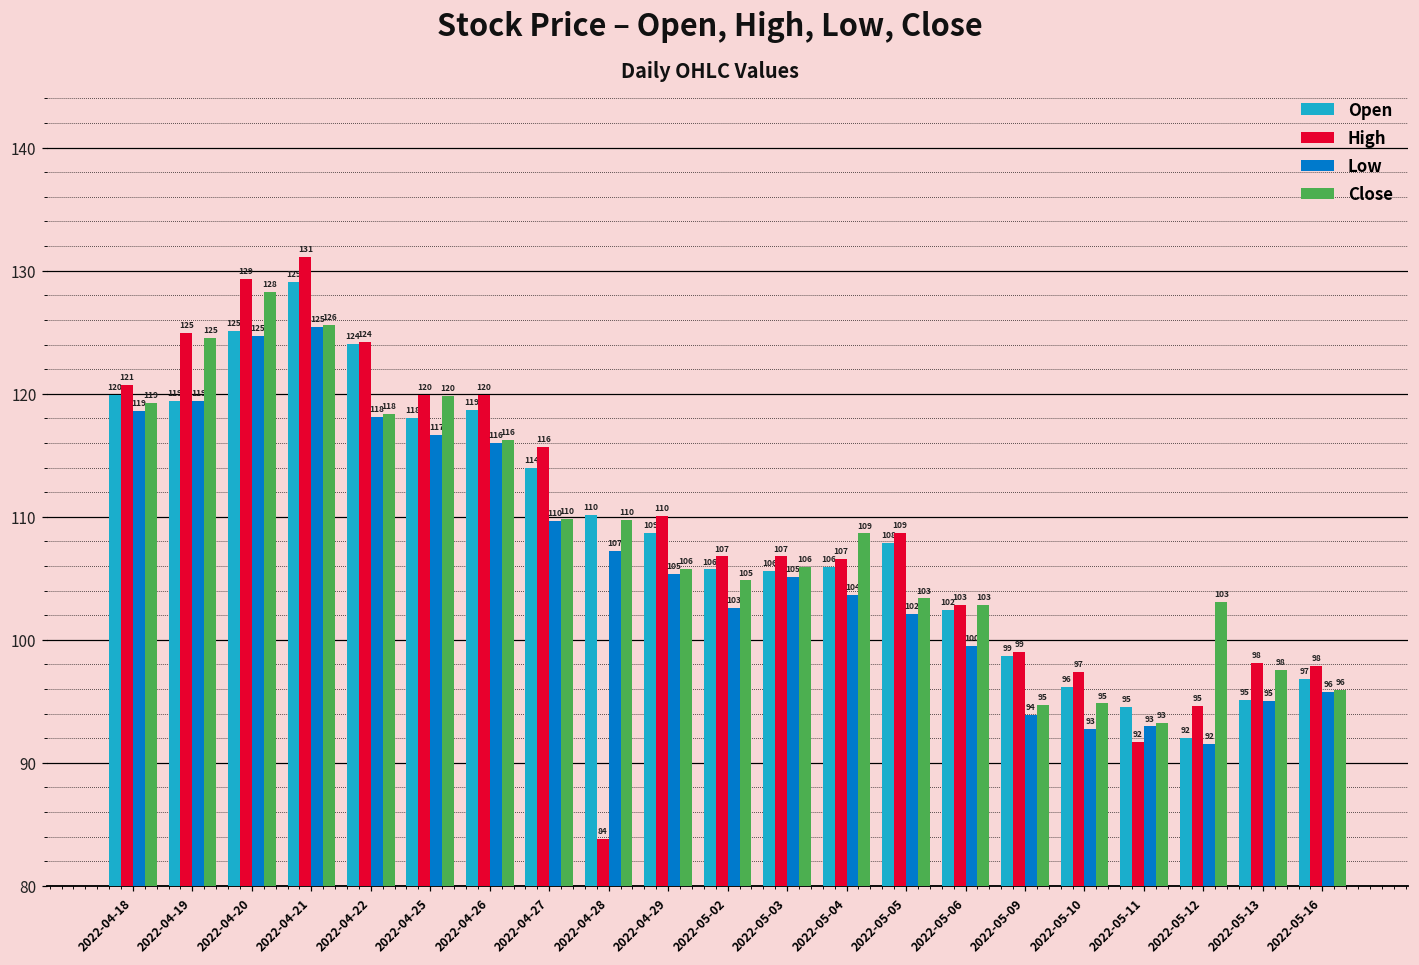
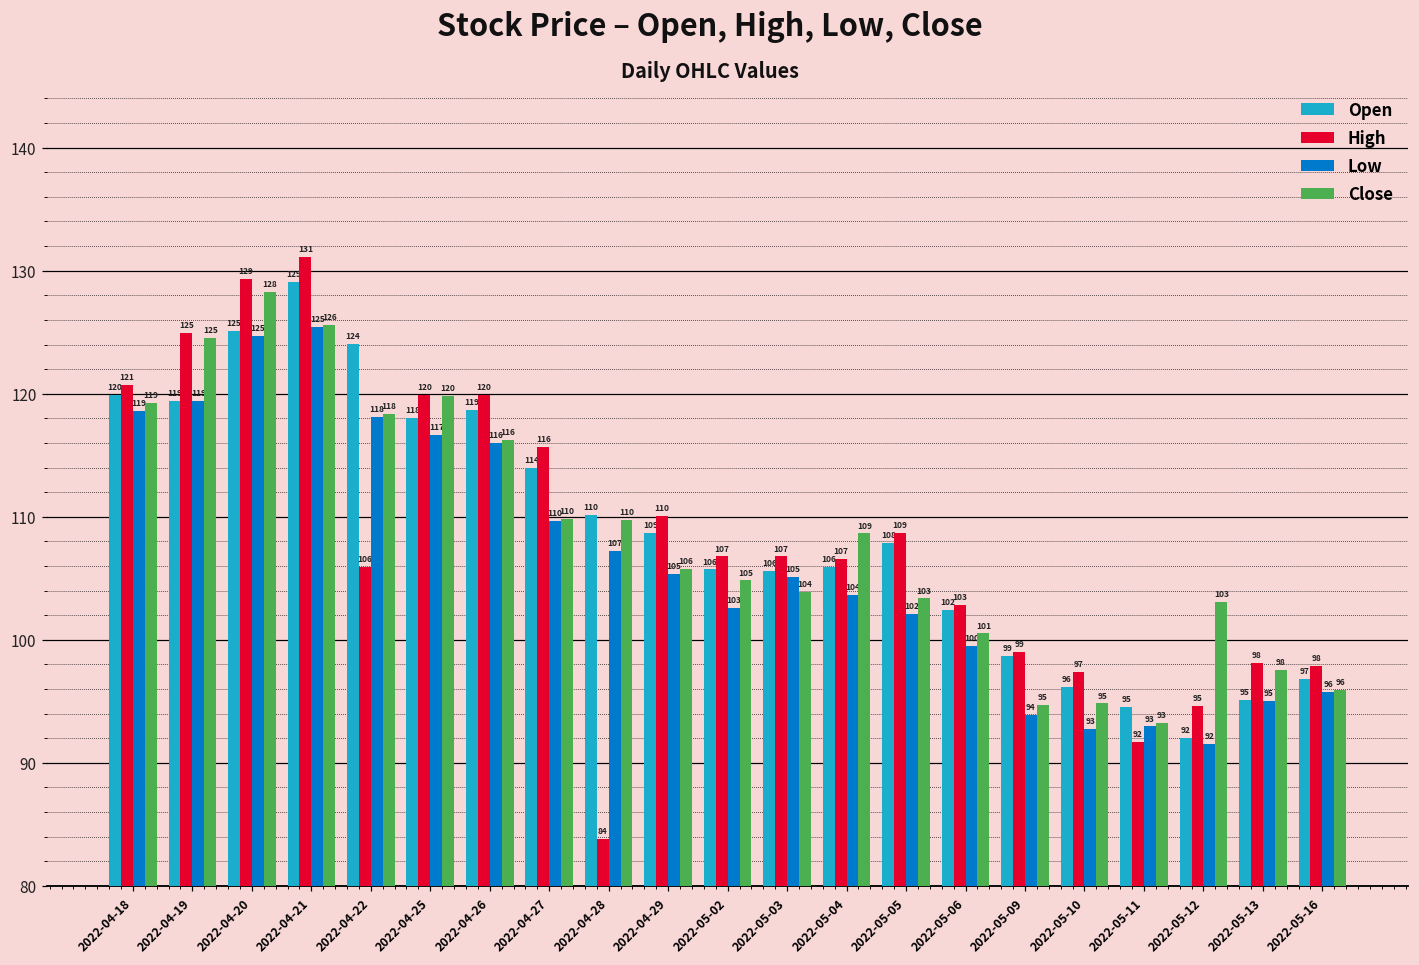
  {
    "High": {
      "2022-04-18": 121,
      "2022-04-19": 125,
      "2022-04-20": 129,
      "2022-04-21": 131,
-     "2022-04-22": 124,
+     "2022-04-22": 106,
      "2022-04-25": 120,
      "2022-04-26": 120,
      "2022-04-27": 116,
      "2022-04-28": 84,
      "2022-04-29": 110,
      "2022-05-02": 107,
      "2022-05-03": 107,
      "2022-05-04": 107,
      "2022-05-05": 109,
      "2022-05-06": 103,
      "2022-05-09": 99,
      "2022-05-10": 97,
      "2022-05-11": 92,
      "2022-05-12": 95,
      "2022-05-13": 98,
      "2022-05-16": 98
    },
    "Close": {
      "2022-04-18": 119,
      "2022-04-19": 125,
      "2022-04-20": 128,
      "2022-04-22": 118,
      "2022-04-25": 120,
      "2022-04-26": 116,
      "2022-04-28": 110,
      "2022-04-29": 106,
      "2022-05-02": 105,
-     "2022-05-03": 106,
+     "2022-05-03": 104,
      "2022-05-04": 109,
      "2022-05-05": 103,
-     "2022-05-06": 103,
+     "2022-05-06": 101,
      "2022-05-09": 95,
      "2022-05-10": 95,
      "2022-05-11": 93,
      "2022-05-12": 103,
      "2022-05-13": 98,
      "2022-05-16": 96
    }
  }
